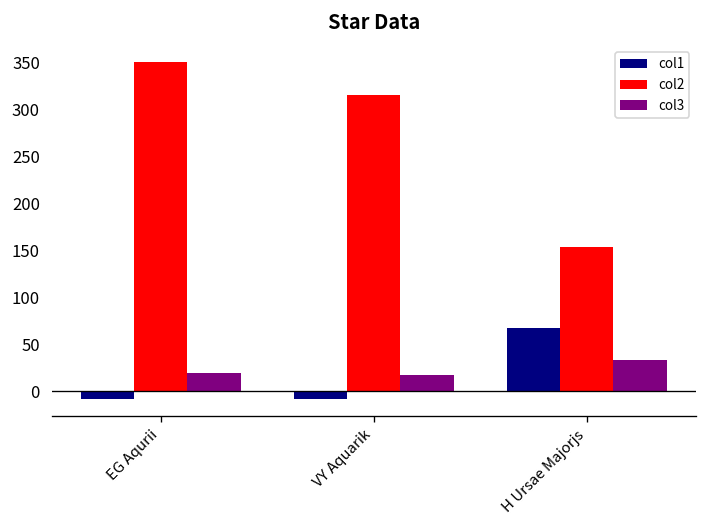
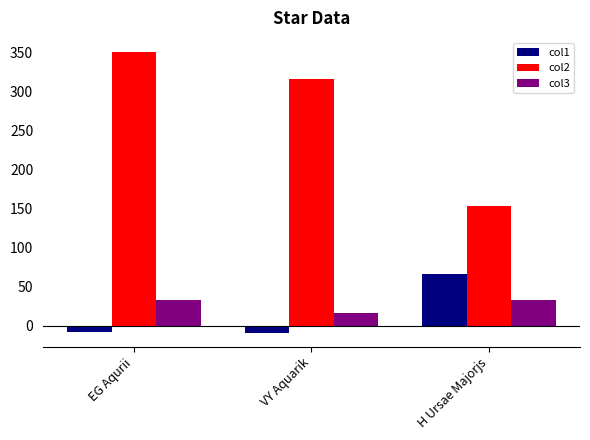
  {
    "col1": {
      "EG Aqurii": -10,
      "VY Aquarik": -10,
      "H Ursae Majorjs": 70
    },
    "col2": {
      "EG Aqurii": 350,
      "VY Aquarik": 320,
      "H Ursae Majorjs": 150
    },
    "col3": {
-     "EG Aqurii": 20,
+     "EG Aqurii": 30,
      "VY Aquarik": 20,
      "H Ursae Majorjs": 30
    }
  }
